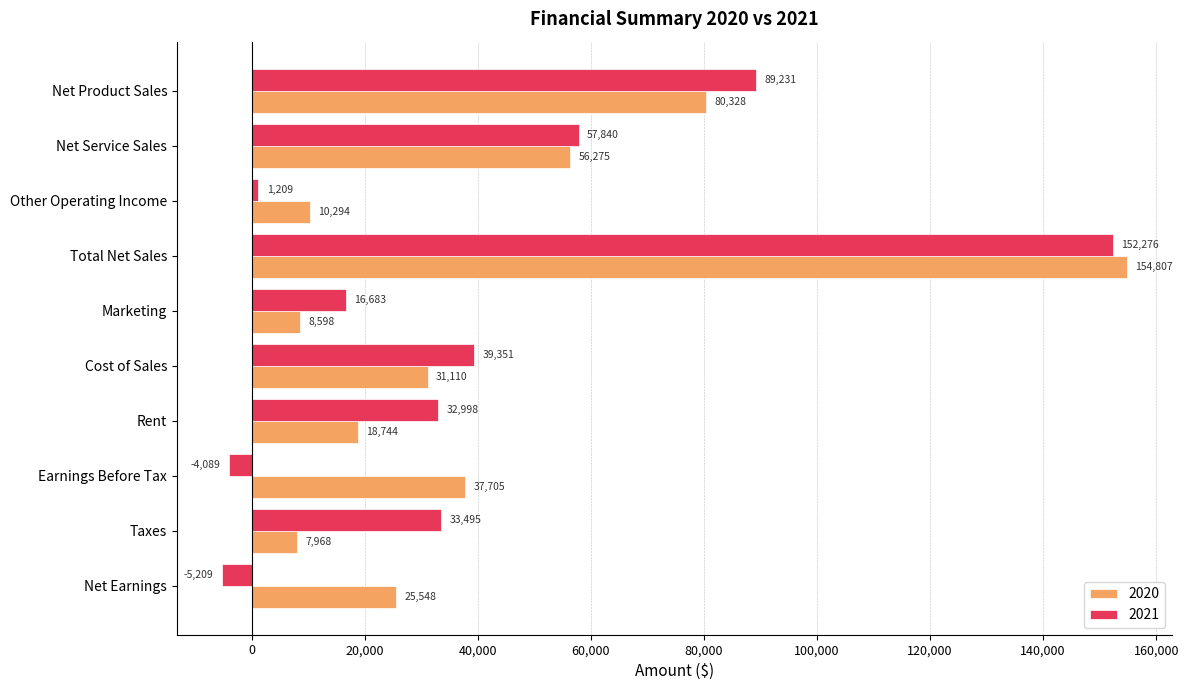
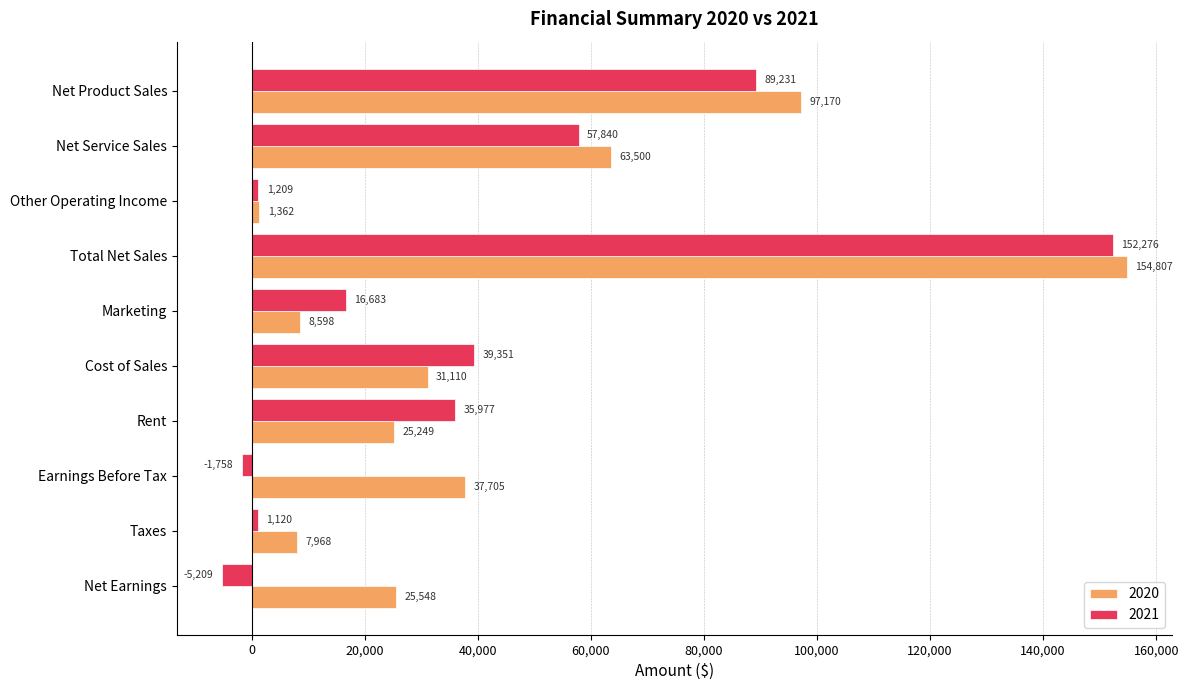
  {
    "2020": {
-     "Net Product Sales": "80,328",
-     "Net Service Sales": "56,275",
-     "Other Operating Income": "10,294",
+     "Net Product Sales": "97,170",
+     "Net Service Sales": "63,500",
+     "Other Operating Income": "1,362",
      "Total Net Sales": "154,807",
      "Marketing": "8,598",
      "Cost of Sales": "31,110",
-     "Rent": "18,744",
+     "Rent": "25,249",
      "Earnings Before Tax": "37,705",
      "Taxes": "7,968",
      "Net Earnings": "25,548"
    },
    "2021": {
      "Net Product Sales": "89,231",
      "Net Service Sales": "57,840",
      "Other Operating Income": "1,209",
      "Total Net Sales": "152,276",
      "Marketing": "16,683",
      "Cost of Sales": "39,351",
-     "Rent": "32,998",
-     "Earnings Before Tax": "-4,089",
-     "Taxes": "33,495",
+     "Rent": "35,977",
+     "Earnings Before Tax": "-1,758",
+     "Taxes": "1,120",
      "Net Earnings": "-5,209"
    }
  }
